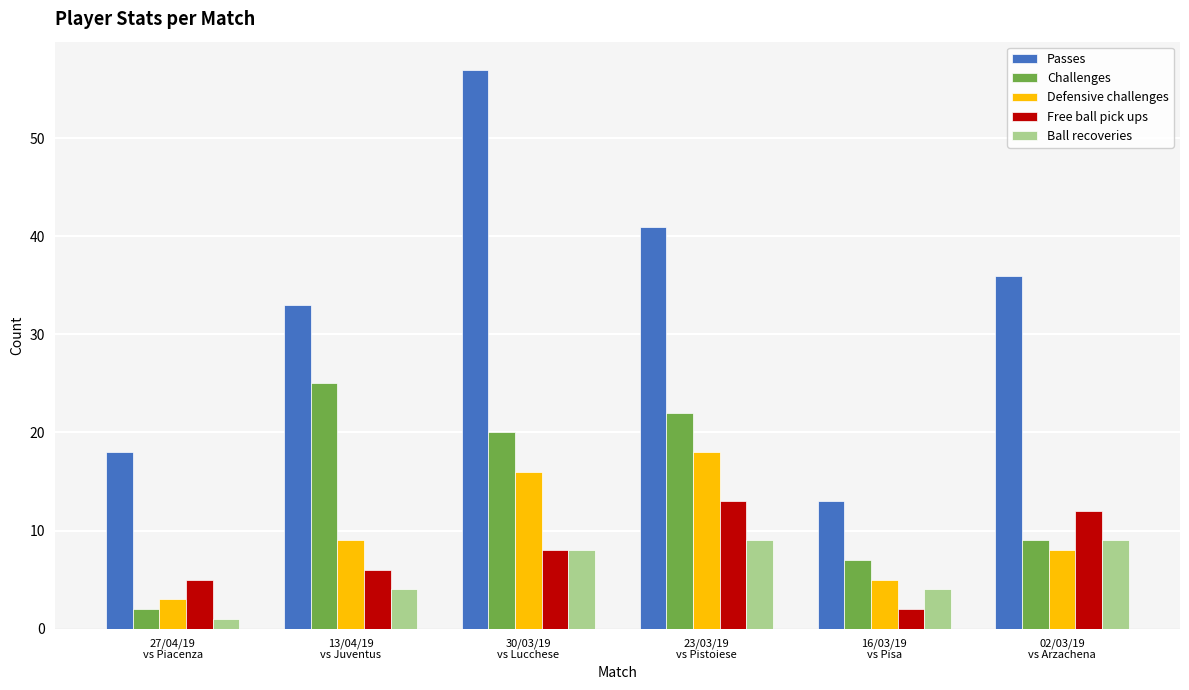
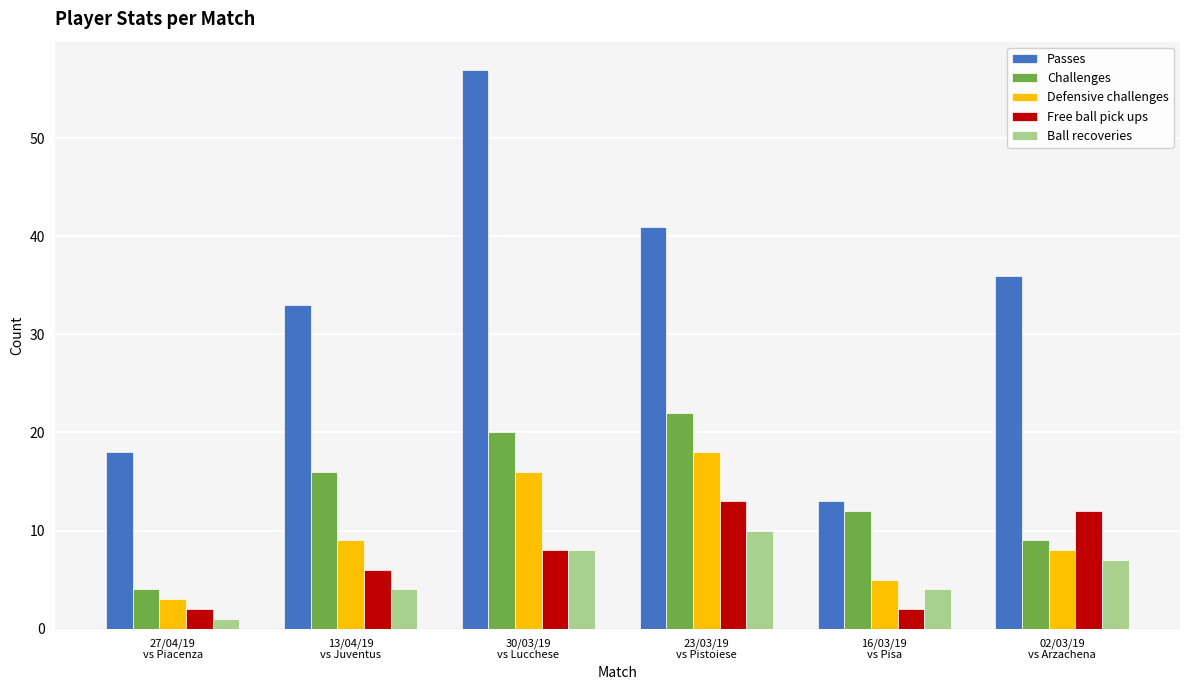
  {
    "Passes": {
      "27/04/19 vs Piacenza": 18,
      "13/04/19 vs Juventus": 33,
      "30/03/19 vs Lucchese": 57,
      "23/03/19 vs Pistoiese": 41,
      "16/03/19 vs Pisa": 13,
      "02/03/19 vs Arzachena": 36
    },
    "Challenges": {
-     "27/04/19 vs Piacenza": 2,
-     "13/04/19 vs Juventus": 25,
+     "27/04/19 vs Piacenza": 4,
+     "13/04/19 vs Juventus": 16,
      "30/03/19 vs Lucchese": 20,
      "23/03/19 vs Pistoiese": 22,
-     "16/03/19 vs Pisa": 7,
+     "16/03/19 vs Pisa": 12,
      "02/03/19 vs Arzachena": 9
    },
    "Defensive challenges": {
      "27/04/19 vs Piacenza": 3,
      "13/04/19 vs Juventus": 9,
      "30/03/19 vs Lucchese": 16,
      "23/03/19 vs Pistoiese": 18,
      "16/03/19 vs Pisa": 5,
      "02/03/19 vs Arzachena": 8
    },
    "Free ball pick ups": {
-     "27/04/19 vs Piacenza": 5,
+     "27/04/19 vs Piacenza": 2,
      "13/04/19 vs Juventus": 6,
      "30/03/19 vs Lucchese": 8,
      "23/03/19 vs Pistoiese": 13,
      "16/03/19 vs Pisa": 2,
      "02/03/19 vs Arzachena": 12
    },
    "Ball recoveries": {
      "27/04/19 vs Piacenza": 1,
      "13/04/19 vs Juventus": 4,
      "30/03/19 vs Lucchese": 8,
-     "23/03/19 vs Pistoiese": 9,
+     "23/03/19 vs Pistoiese": 10,
      "16/03/19 vs Pisa": 4,
-     "02/03/19 vs Arzachena": 9
+     "02/03/19 vs Arzachena": 7
    }
  }
